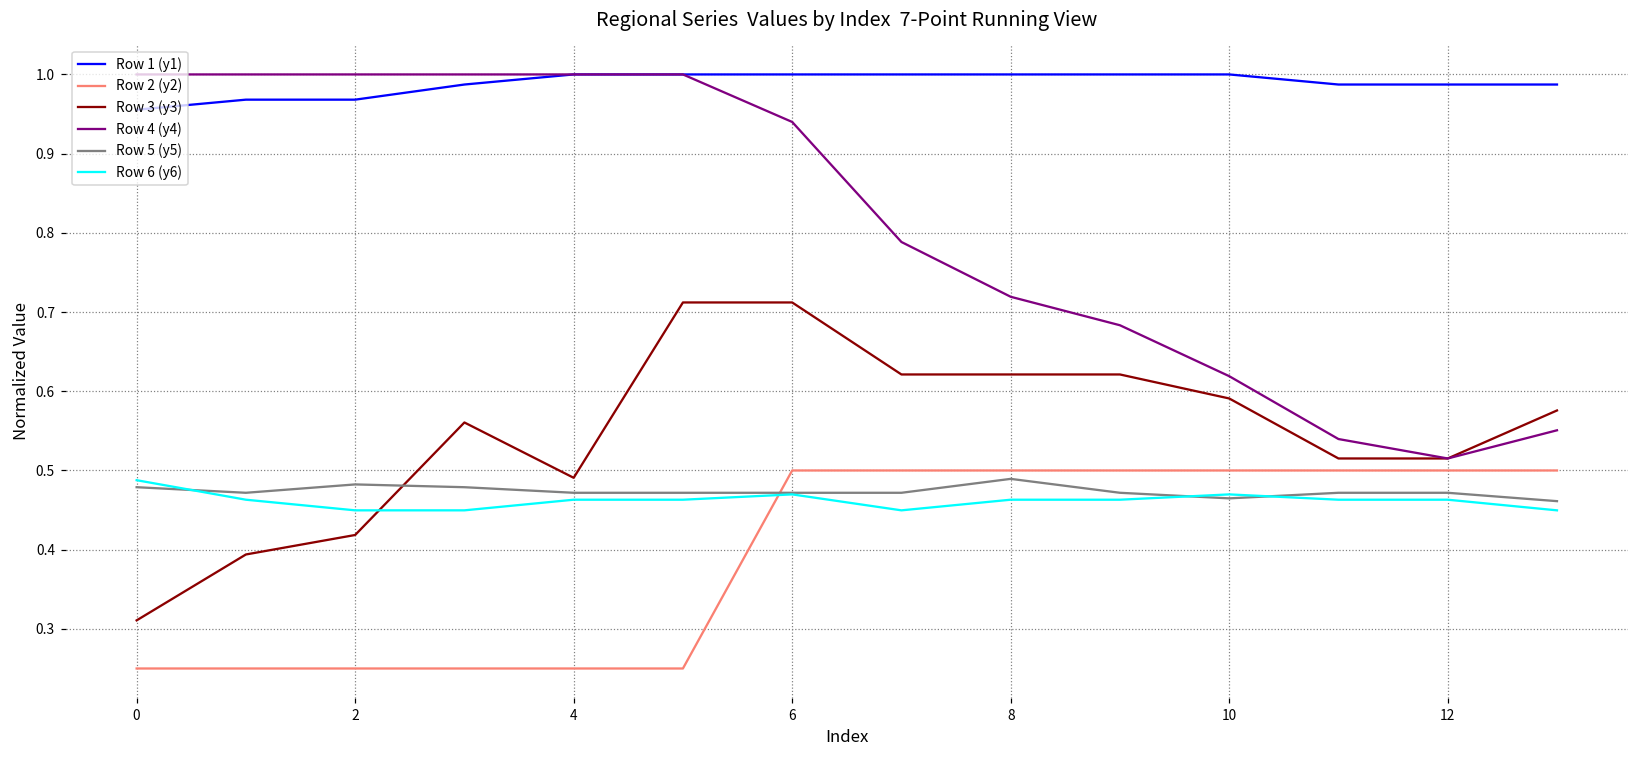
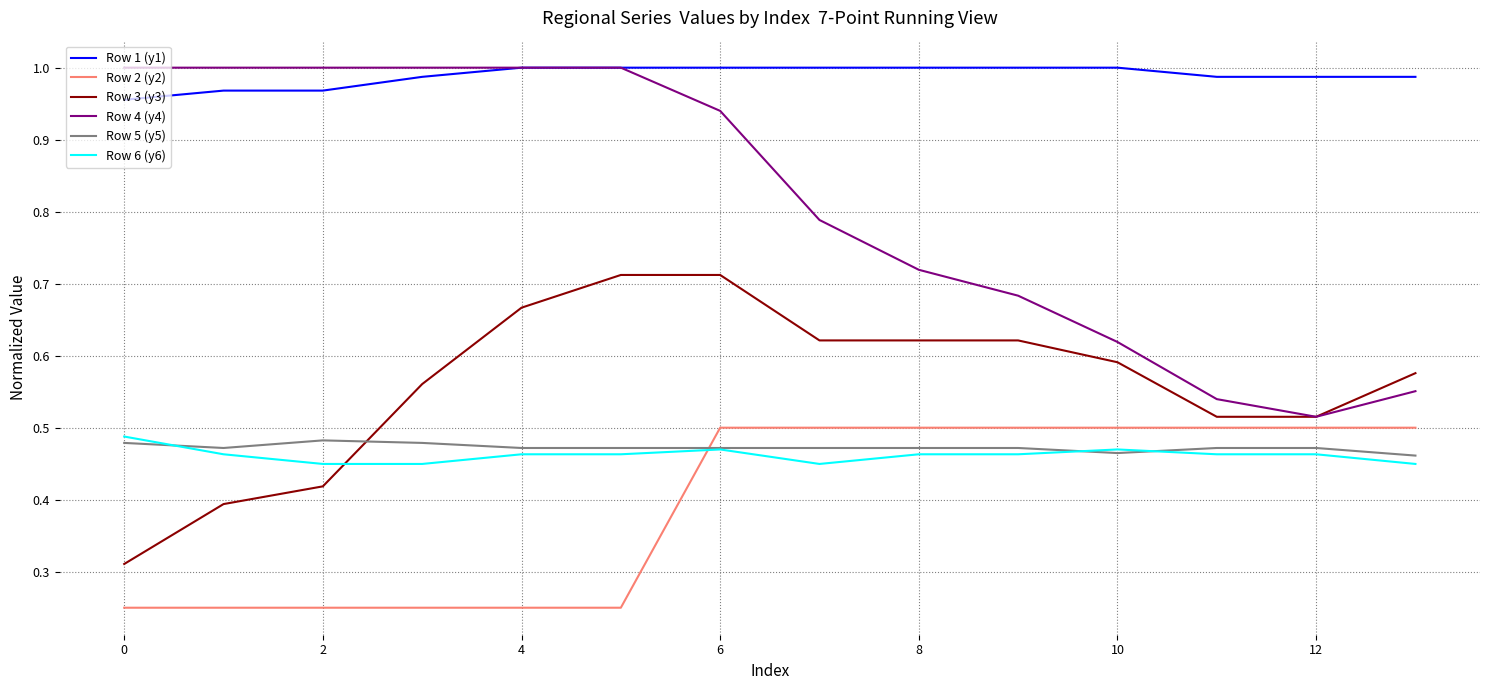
  {
    "Row 1 (y1)": {
      "2": 0.97,
      "6": 1.00,
      "8": 1.00,
      "10": 1.00,
      "12": 0.99
    },
    "Row 2 (y2)": {
      "0": 0.25,
      "2": 0.25,
      "4": 0.25,
      "6": 0.50,
      "8": 0.50,
      "10": 0.50,
      "12": 0.50
    },
    "Row 3 (y3)": {
      "0": 0.31,
      "2": 0.42,
-     "4": 0.49,
+     "4": 0.67,
      "6": 0.71,
      "8": 0.62,
      "10": 0.59
    },
    "Row 4 (y4)": {
      "2": 1.00,
      "6": 0.94,
      "8": 0.72,
      "10": 0.62
    },
    "Row 5 (y5)": {
      "0": 0.48,
      "2": 0.48,
      "4": 0.47,
-     "8": 0.49,
+     "8": 0.47,
      "10": 0.46,
      "12": 0.47
    },
    "Row 6 (y6)": {
      "0": 0.49,
      "2": 0.45,
      "4": 0.46,
      "8": 0.46,
      "10": 0.47,
      "12": 0.46
    }
  }
